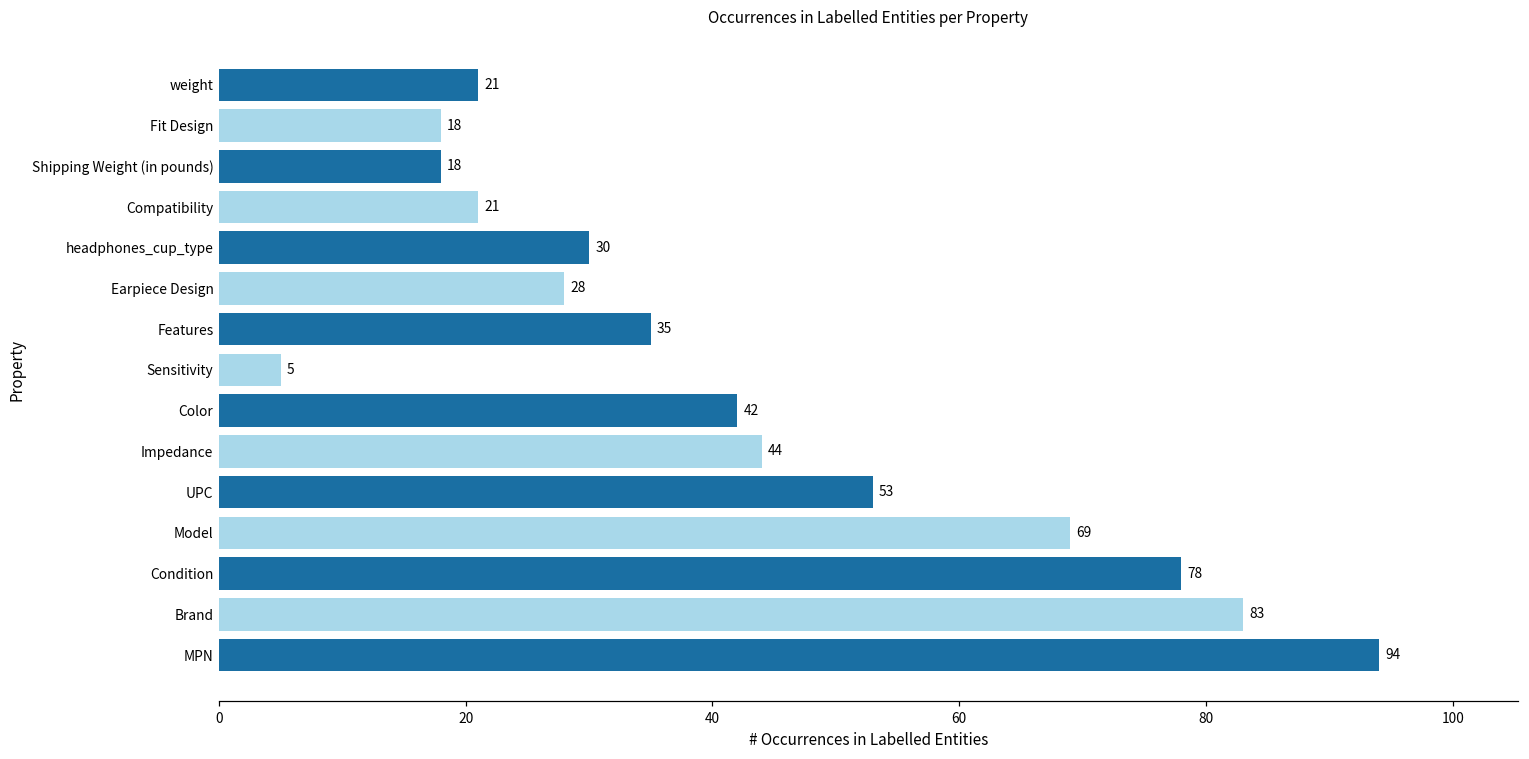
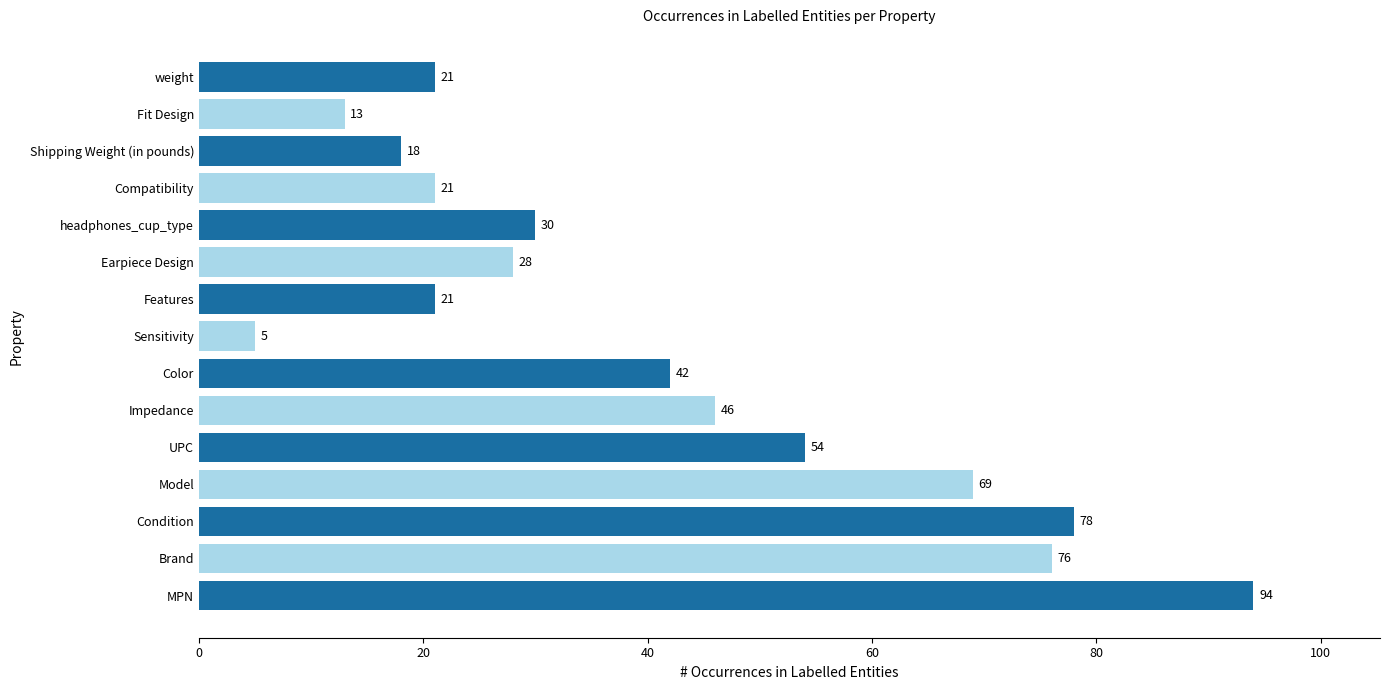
  {
    "weight": 21,
-   "Fit Design": 18,
+   "Fit Design": 13,
    "Shipping Weight (in pounds)": 18,
    "Compatibility": 21,
    "headphones_cup_type": 30,
    "Earpiece Design": 28,
-   "Features": 35,
+   "Features": 21,
    "Sensitivity": 5,
    "Color": 42,
-   "Impedance": 44,
-   "UPC": 53,
+   "Impedance": 46,
+   "UPC": 54,
    "Model": 69,
    "Condition": 78,
-   "Brand": 83,
+   "Brand": 76,
    "MPN": 94
  }
